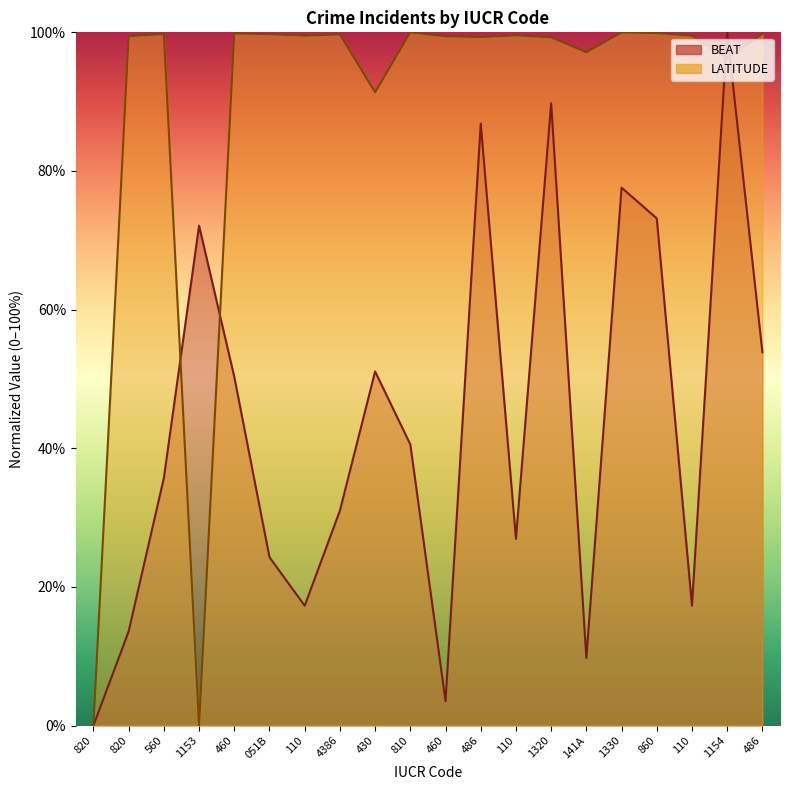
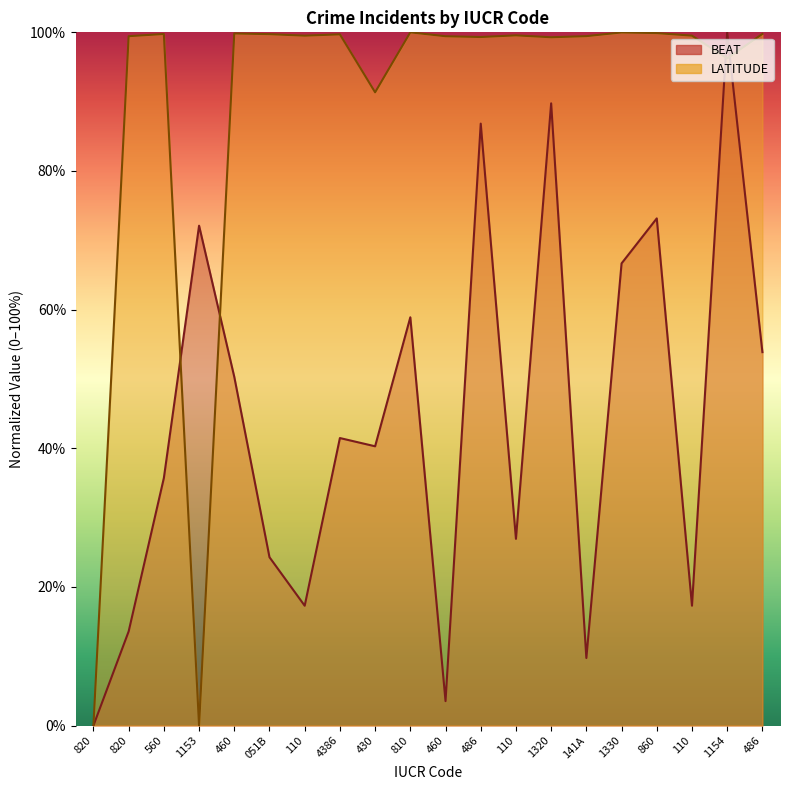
  {
    "BEAT": {
      "560": "36%",
      "1153": "72%",
      "051B": "24%",
-     "4386": "31%",
-     "430": "51%",
-     "810": "41%",
+     "4386": "41%",
+     "430": "40%",
+     "810": "59%",
      "1320": "90%",
      "141A": "10%",
-     "1330": "78%",
+     "1330": "67%",
      "860": "73%",
      "1154": "100%"
    },
    "LATITUDE": {
      "560": "100%",
      "1153": "0%",
      "051B": "100%",
      "4386": "100%",
      "430": "91%",
      "810": "100%",
      "1320": "99%",
-     "141A": "97%",
+     "141A": "99%",
      "1330": "100%",
      "860": "100%"
    }
  }
